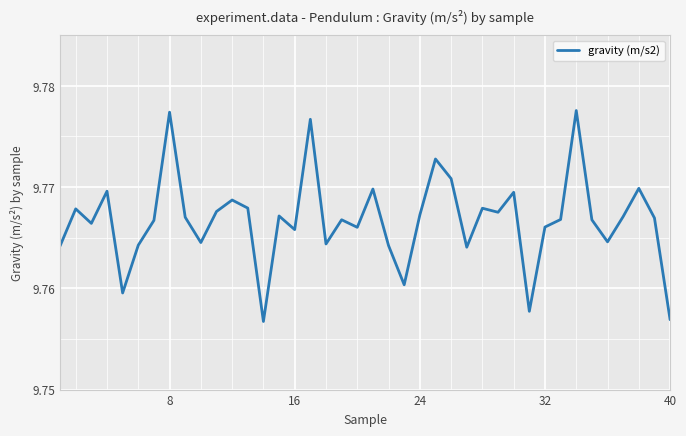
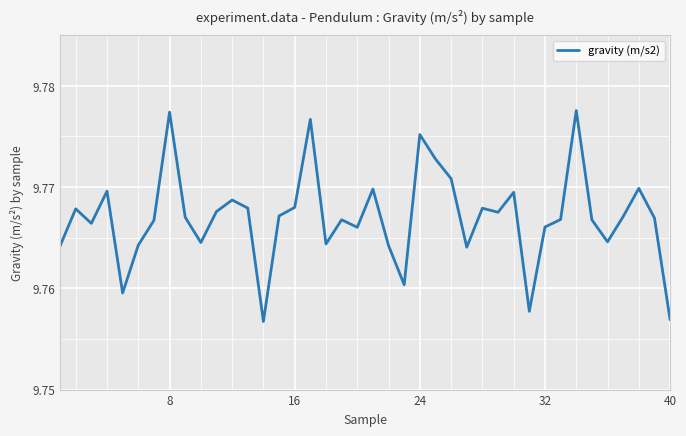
  {
    "8": 9.7774,
-   "16": 9.7658,
-   "24": 9.7672,
+   "16": 9.7680,
+   "24": 9.7752,
    "32": 9.7661,
    "40": 9.7569
  }
